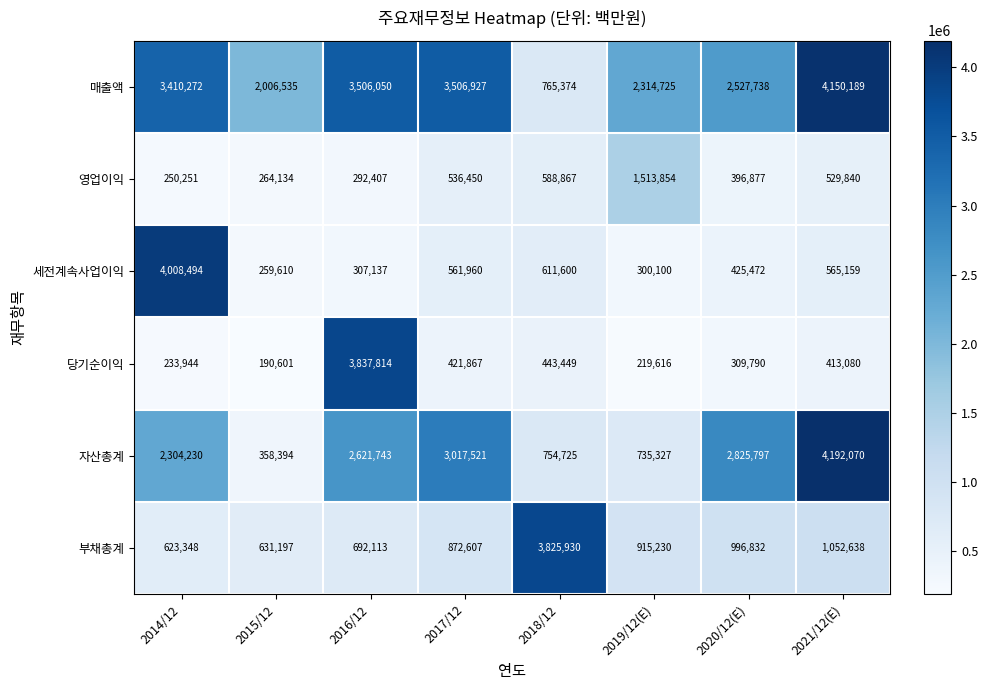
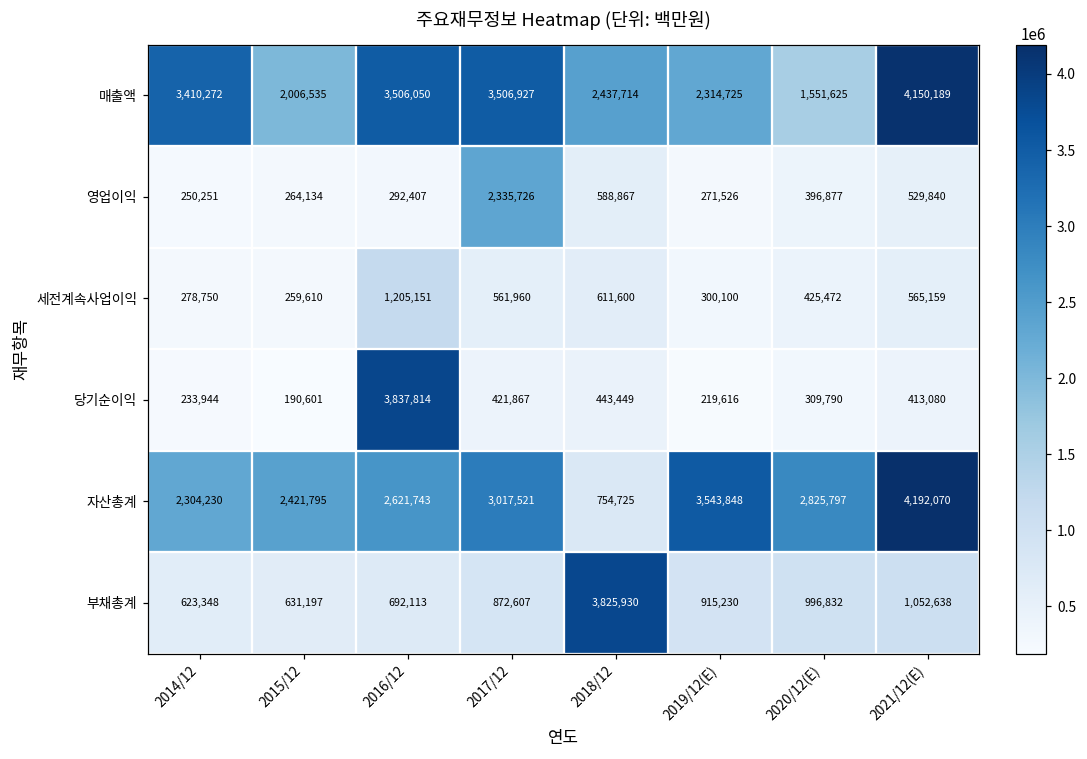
  {
    "매출액": {
      "2014/12": "3,410,272",
      "2015/12": "2,006,535",
      "2016/12": "3,506,050",
      "2017/12": "3,506,927",
-     "2018/12": "765,374",
+     "2018/12": "2,437,714",
      "2019/12(E)": "2,314,725",
-     "2020/12(E)": "2,527,738",
+     "2020/12(E)": "1,551,625",
      "2021/12(E)": "4,150,189"
    },
    "영업이익": {
      "2014/12": "250,251",
      "2015/12": "264,134",
      "2016/12": "292,407",
-     "2017/12": "536,450",
+     "2017/12": "2,335,726",
      "2018/12": "588,867",
-     "2019/12(E)": "1,513,854",
+     "2019/12(E)": "271,526",
      "2020/12(E)": "396,877",
      "2021/12(E)": "529,840"
    },
    "세전계속사업이익": {
-     "2014/12": "4,008,494",
+     "2014/12": "278,750",
      "2015/12": "259,610",
-     "2016/12": "307,137",
+     "2016/12": "1,205,151",
      "2017/12": "561,960",
      "2018/12": "611,600",
      "2019/12(E)": "300,100",
      "2020/12(E)": "425,472",
      "2021/12(E)": "565,159"
    },
    "당기순이익": {
      "2014/12": "233,944",
      "2015/12": "190,601",
      "2016/12": "3,837,814",
      "2017/12": "421,867",
      "2018/12": "443,449",
      "2019/12(E)": "219,616",
      "2020/12(E)": "309,790",
      "2021/12(E)": "413,080"
    },
    "자산총계": {
      "2014/12": "2,304,230",
-     "2015/12": "358,394",
+     "2015/12": "2,421,795",
      "2016/12": "2,621,743",
      "2017/12": "3,017,521",
      "2018/12": "754,725",
-     "2019/12(E)": "735,327",
+     "2019/12(E)": "3,543,848",
      "2020/12(E)": "2,825,797",
      "2021/12(E)": "4,192,070"
    },
    "부채총계": {
      "2014/12": "623,348",
      "2015/12": "631,197",
      "2016/12": "692,113",
      "2017/12": "872,607",
      "2018/12": "3,825,930",
      "2019/12(E)": "915,230",
      "2020/12(E)": "996,832",
      "2021/12(E)": "1,052,638"
    }
  }
